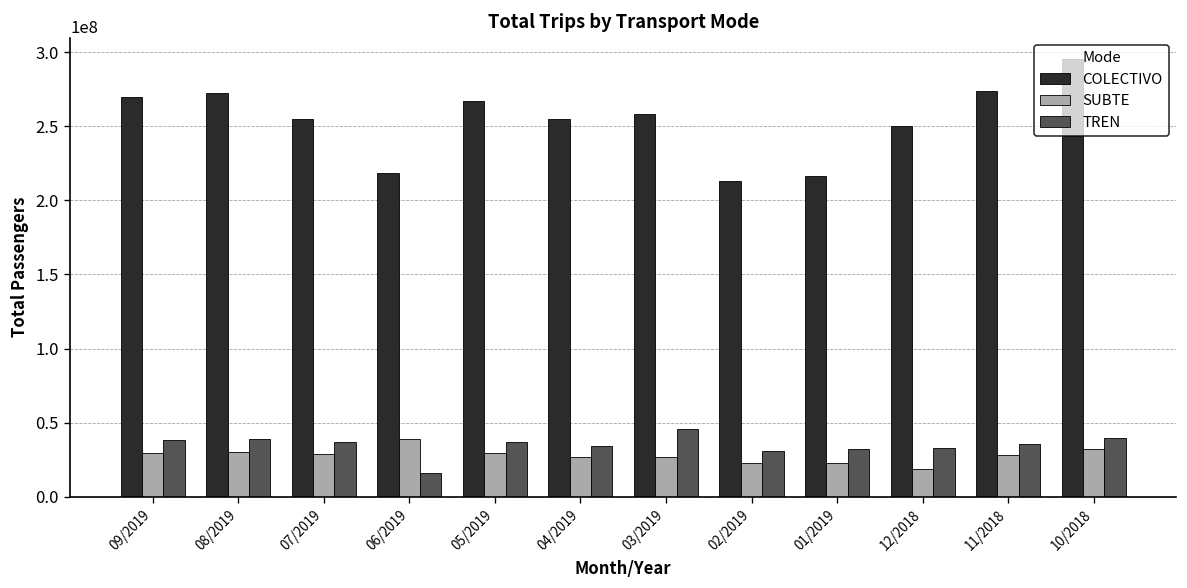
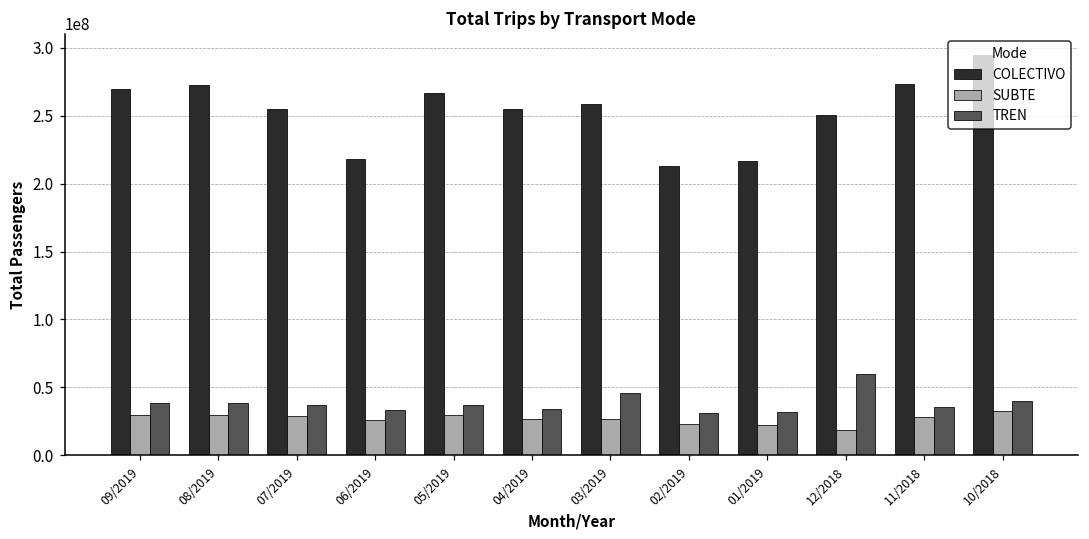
  {
    "COLECTIVO": {
      "09/2019": 270000000,
      "08/2019": 273000000,
      "07/2019": 255000000,
      "06/2019": 218000000,
      "05/2019": 267000000,
      "04/2019": 255000000,
      "03/2019": 259000000,
      "02/2019": 213000000,
      "01/2019": 217000000,
      "12/2018": 250000000,
      "11/2018": 274000000
    },
    "SUBTE": {
      "09/2019": 30000000,
      "08/2019": 30000000,
      "07/2019": 29000000,
-     "06/2019": 39000000,
+     "06/2019": 26000000,
      "05/2019": 29000000,
      "04/2019": 27000000,
      "03/2019": 27000000,
      "02/2019": 23000000,
      "01/2019": 23000000,
      "12/2018": 19000000,
      "11/2018": 28000000,
      "10/2018": 32000000
    },
    "TREN": {
      "09/2019": 38000000,
      "08/2019": 39000000,
      "07/2019": 37000000,
-     "06/2019": 16000000,
+     "06/2019": 33000000,
      "05/2019": 37000000,
      "04/2019": 34000000,
      "03/2019": 46000000,
      "02/2019": 31000000,
      "01/2019": 32000000,
-     "12/2018": 33000000,
+     "12/2018": 60000000,
      "11/2018": 35000000,
      "10/2018": 40000000
    }
  }
